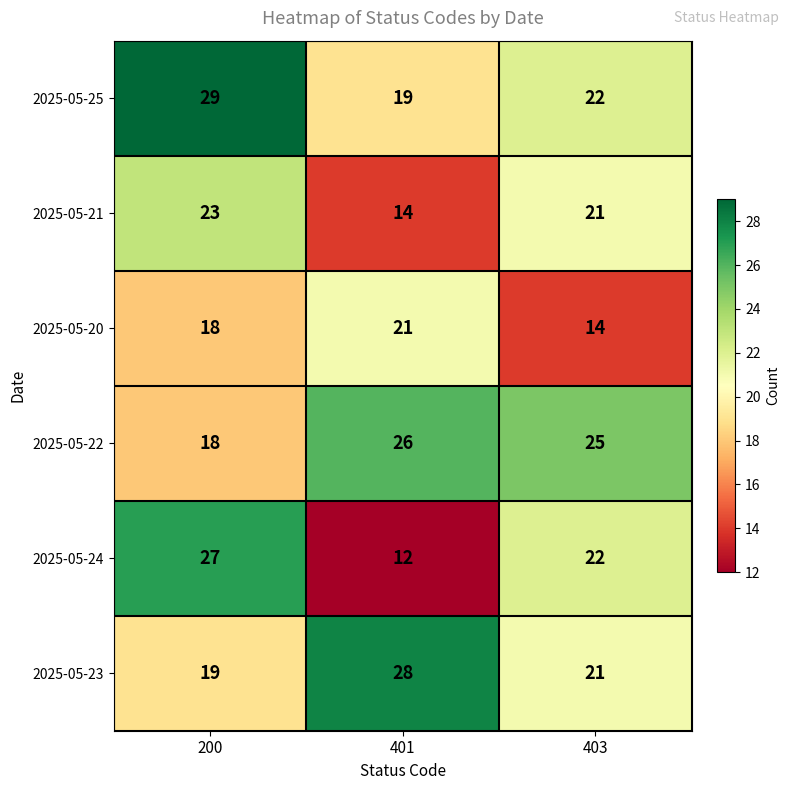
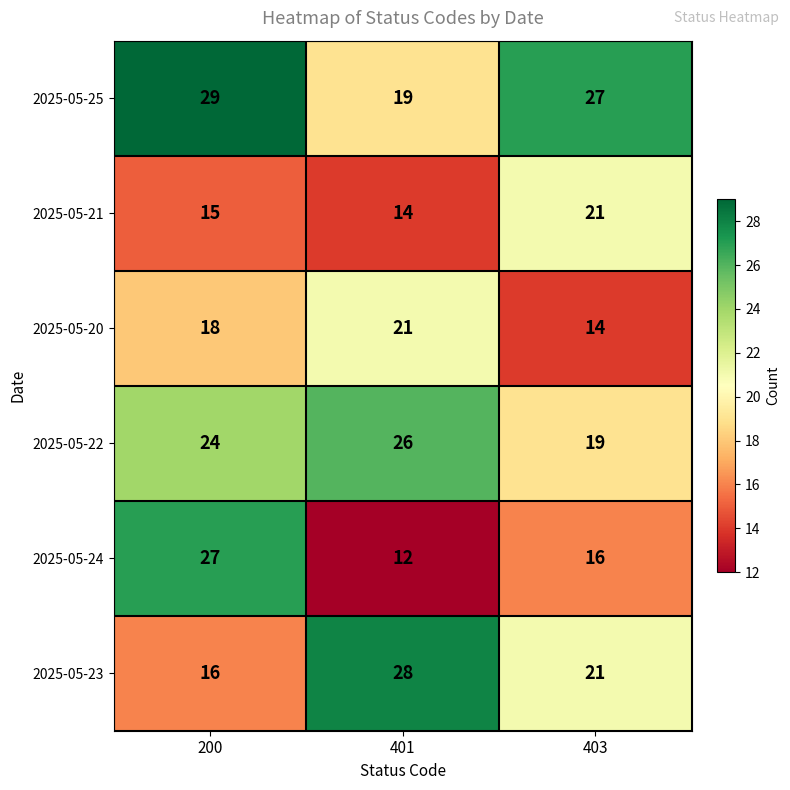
  {
    "2025-05-25": {
      "200": 29,
      "401": 19,
-     "403": 22
+     "403": 27
    },
    "2025-05-21": {
-     "200": 23,
+     "200": 15,
      "401": 14,
      "403": 21
    },
    "2025-05-20": {
      "200": 18,
      "401": 21,
      "403": 14
    },
    "2025-05-22": {
-     "200": 18,
+     "200": 24,
      "401": 26,
-     "403": 25
+     "403": 19
    },
    "2025-05-24": {
      "200": 27,
      "401": 12,
-     "403": 22
+     "403": 16
    },
    "2025-05-23": {
-     "200": 19,
+     "200": 16,
      "401": 28,
      "403": 21
    }
  }
